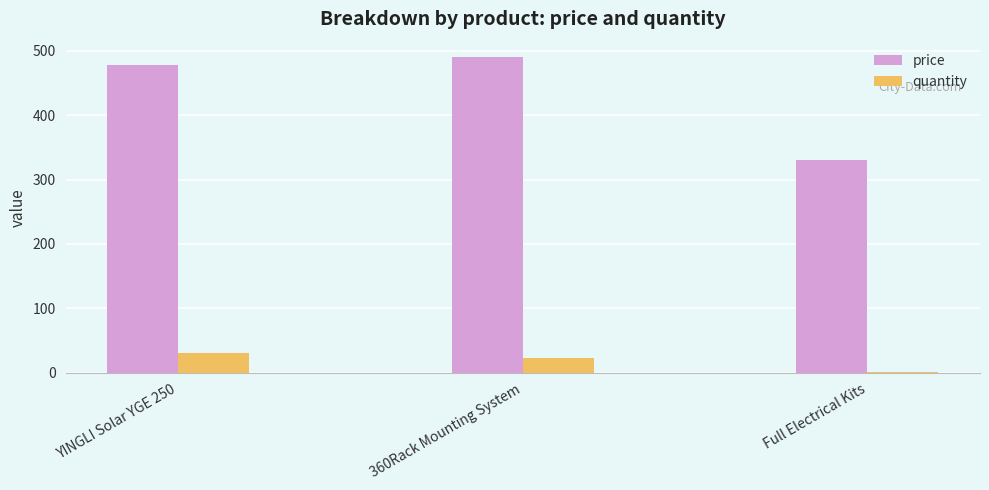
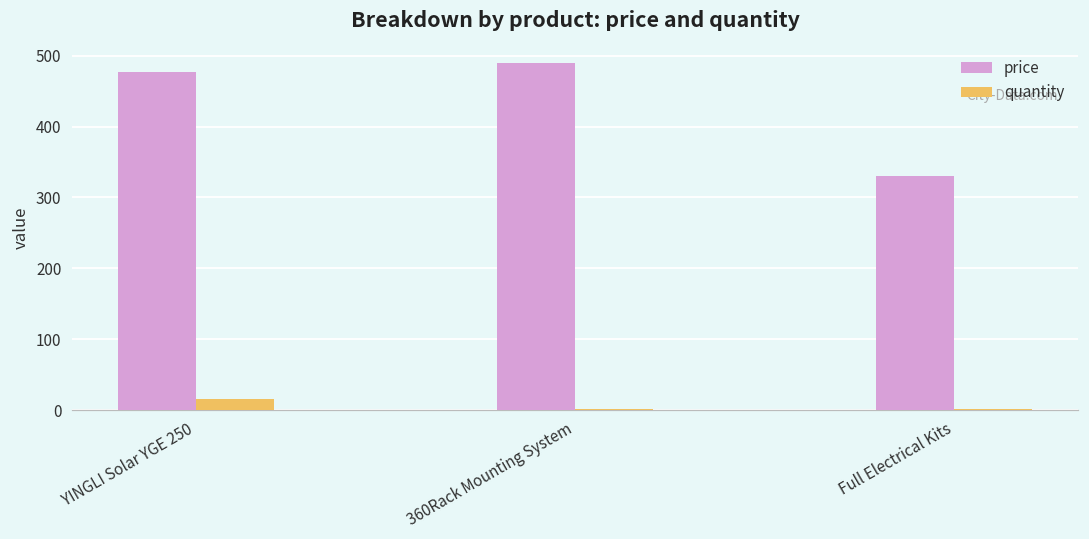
  {
    "price": {
      "YINGLI Solar YGE 250": 480,
      "360Rack Mounting System": 490,
      "Full Electrical Kits": 330
    },
    "quantity": {
-     "YINGLI Solar YGE 250": 30,
-     "360Rack Mounting System": 20
+     "YINGLI Solar YGE 250": 20,
+     "360Rack Mounting System": 0
    }
  }
